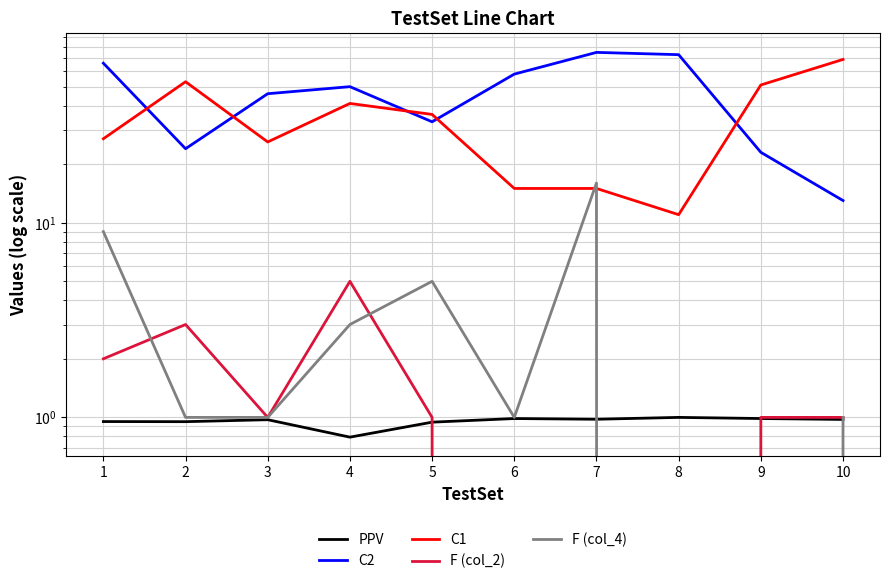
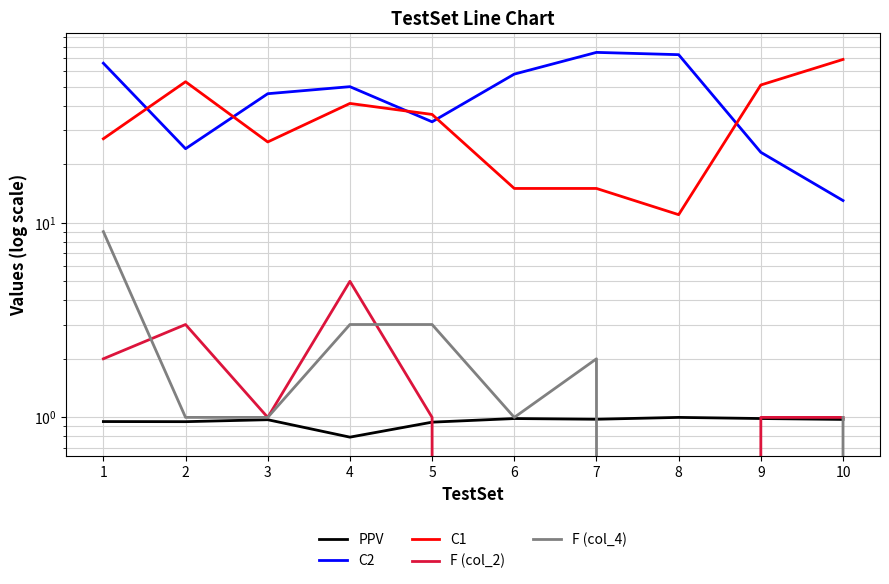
  {
    "PPV": {
      "1": 1.0,
      "2": 1.0,
      "4": 0.79,
      "5": 0.9,
      "7": 1,
      "8": 1
    },
    "C2": {
      "1": 66,
      "2": 24,
      "3": 46,
      "4": 50,
      "5": 33,
      "6": 58,
      "7": 75,
      "8": 73,
      "9": 23,
      "10": 13
    },
    "C1": {
      "1": 27,
      "2": 53,
      "3": 26,
      "4": 41,
      "5": 36,
      "6": 15,
      "7": 15,
      "8": 11,
      "9": 51,
      "10": 69
    },
    "F (col_2)": {
      "1": 2,
      "2": 3,
      "4": 5,
      "5": 1
    },
    "F (col_4)": {
      "1": 9,
      "2": 1,
      "4": 3,
-     "5": 5,
-     "7": 16
+     "5": 3,
+     "7": 2
    }
  }
